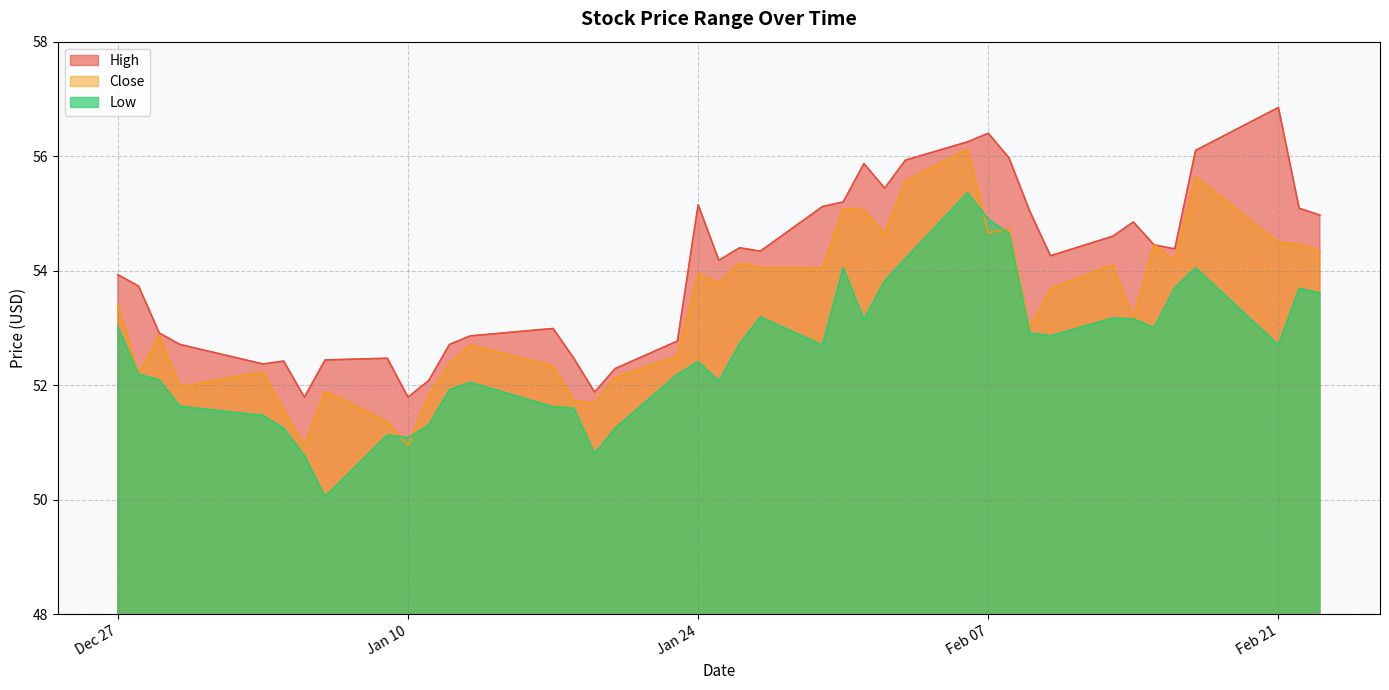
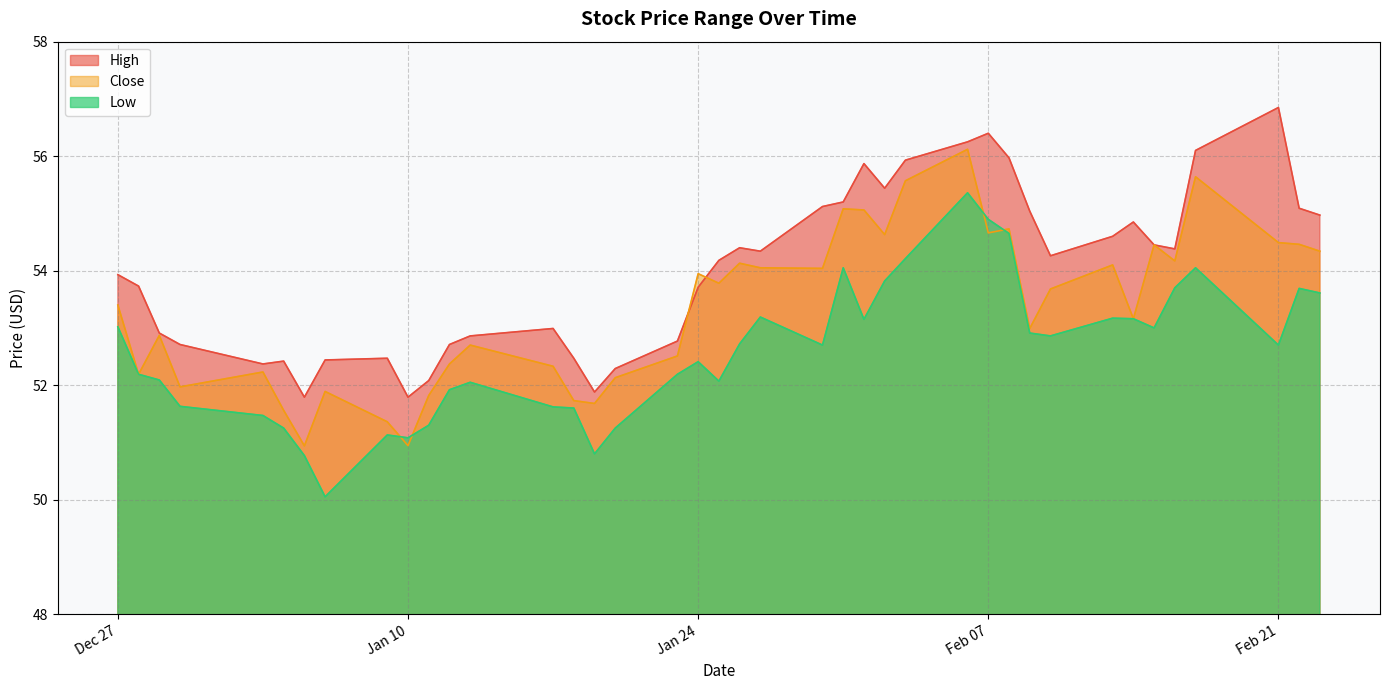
  {
    "High": {
      "Dec 27": 53.9,
      "Jan 10": 51.8,
-     "Jan 24": 55.2,
+     "Jan 24": 53.7,
      "Feb 07": 56.4,
      "Feb 21": 56.8
    },
    "Close": {
      "Dec 27": 53.4,
      "Jan 10": 50.9,
      "Jan 24": 53.9,
      "Feb 07": 54.7,
      "Feb 21": 54.5
    },
    "Low": {
      "Dec 27": 53.0,
      "Jan 10": 51.1,
      "Jan 24": 52.4,
      "Feb 07": 54.9,
      "Feb 21": 52.7
    }
  }
